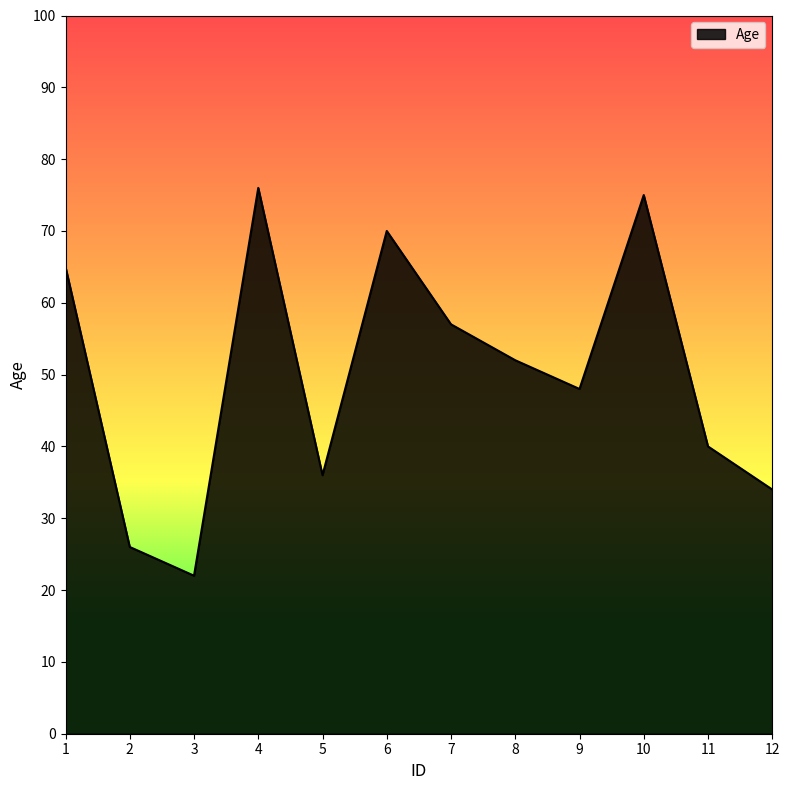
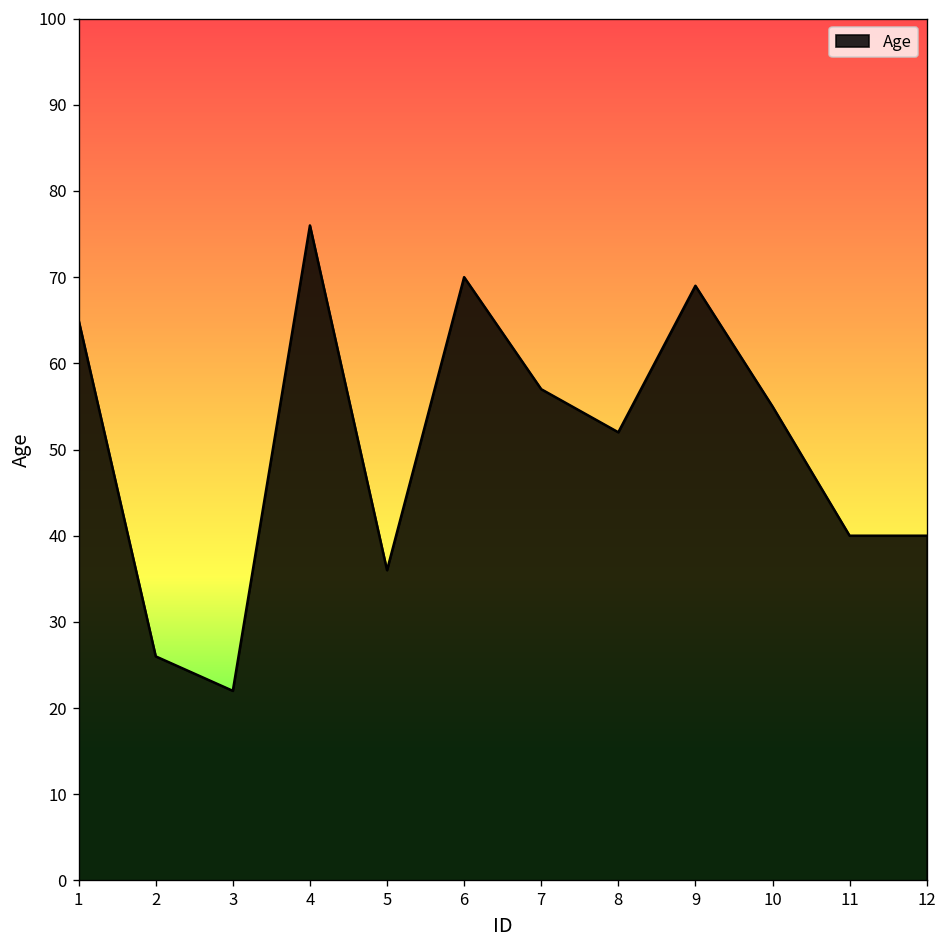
  {
    "1": 65,
    "2": 26,
    "3": 22,
    "4": 76,
    "5": 36,
    "6": 70,
    "7": 57,
    "8": 52,
-   "9": 48,
-   "10": 75,
+   "9": 69,
+   "10": 55,
    "11": 40,
-   "12": 34
+   "12": 40
  }
